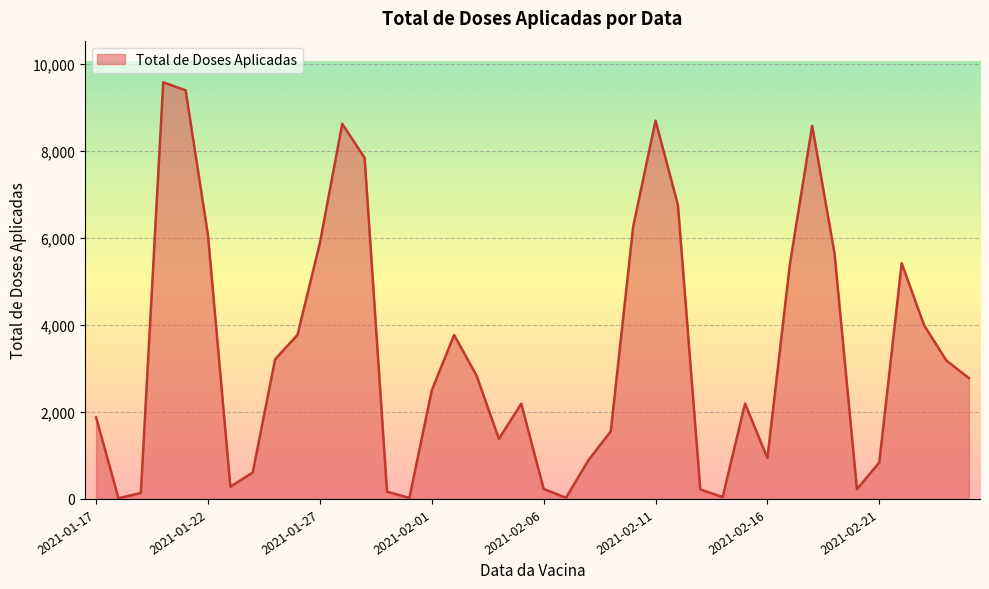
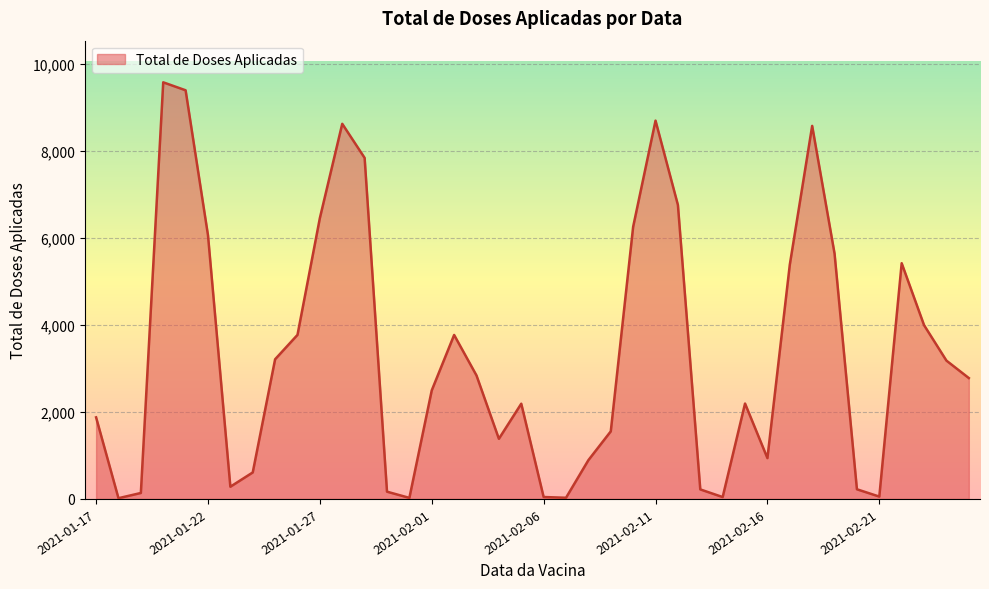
  {
    "2021-01-17": "1,900",
    "2021-01-22": "6,100",
-   "2021-01-27": "5,900",
+   "2021-01-27": "6,500",
    "2021-02-01": "2,500",
-   "2021-02-06": "200",
+   "2021-02-06": "0",
    "2021-02-11": "8,700",
    "2021-02-16": "900",
-   "2021-02-21": "800"
+   "2021-02-21": "100"
  }
